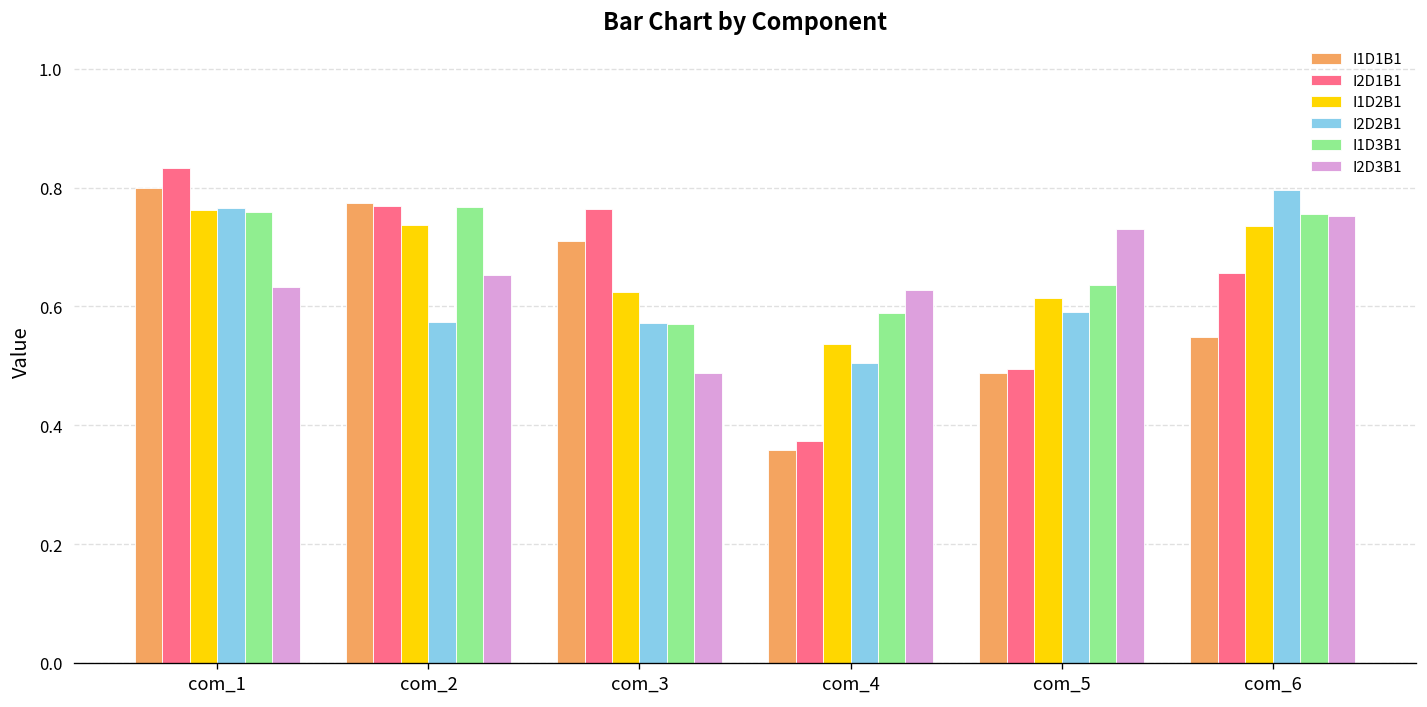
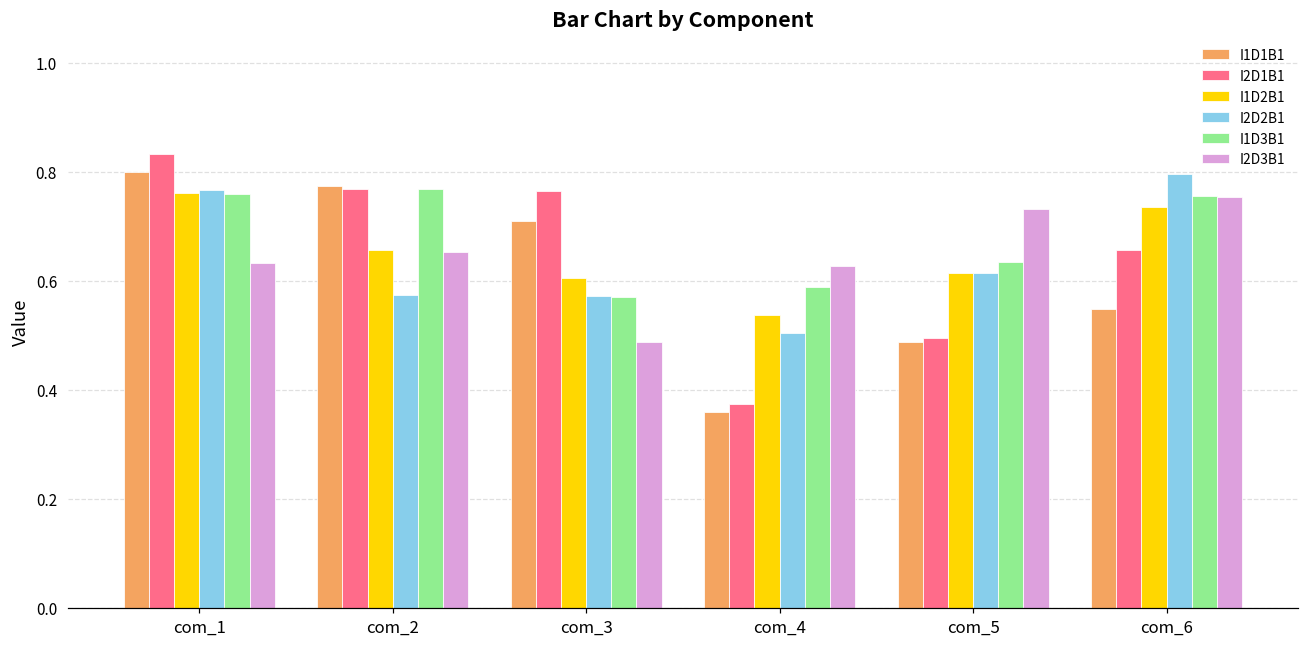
  {
    "I1D1B1": {
      "com_1": 0.80,
      "com_2": 0.77,
      "com_3": 0.71,
      "com_4": 0.36,
      "com_5": 0.49,
      "com_6": 0.55
    },
    "I2D1B1": {
      "com_1": 0.83,
      "com_2": 0.77,
      "com_3": 0.76,
      "com_4": 0.37,
      "com_5": 0.49,
      "com_6": 0.66
    },
    "I1D2B1": {
      "com_1": 0.76,
-     "com_2": 0.74,
-     "com_3": 0.62,
+     "com_2": 0.66,
+     "com_3": 0.60,
      "com_4": 0.54,
      "com_5": 0.61,
      "com_6": 0.74
    },
    "I2D2B1": {
      "com_1": 0.77,
      "com_2": 0.57,
      "com_3": 0.57,
      "com_4": 0.50,
-     "com_5": 0.59,
+     "com_5": 0.61,
      "com_6": 0.80
    },
    "I1D3B1": {
      "com_1": 0.76,
      "com_2": 0.77,
      "com_3": 0.57,
      "com_4": 0.59,
      "com_5": 0.64,
      "com_6": 0.75
    },
    "I2D3B1": {
      "com_1": 0.63,
      "com_2": 0.65,
      "com_3": 0.49,
      "com_4": 0.63,
      "com_5": 0.73,
      "com_6": 0.75
    }
  }
